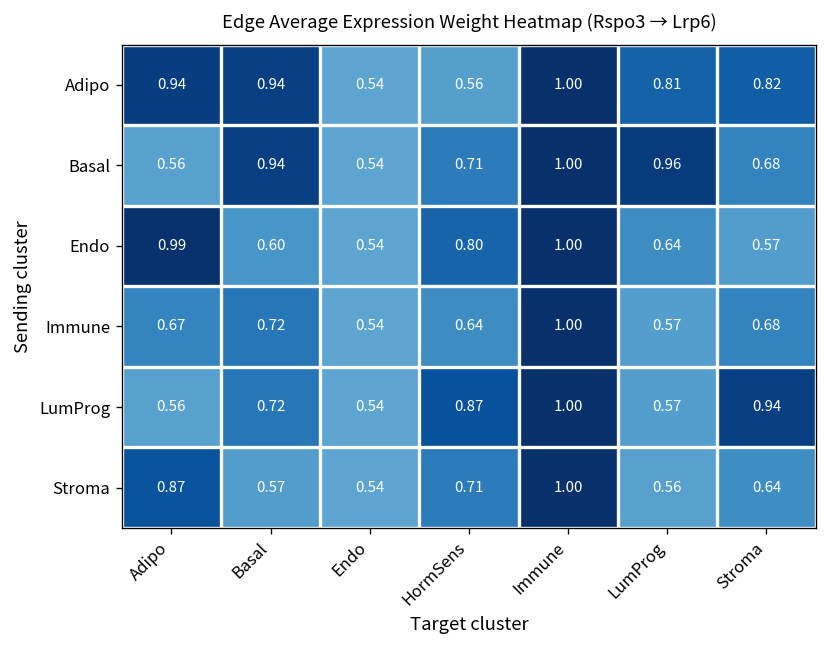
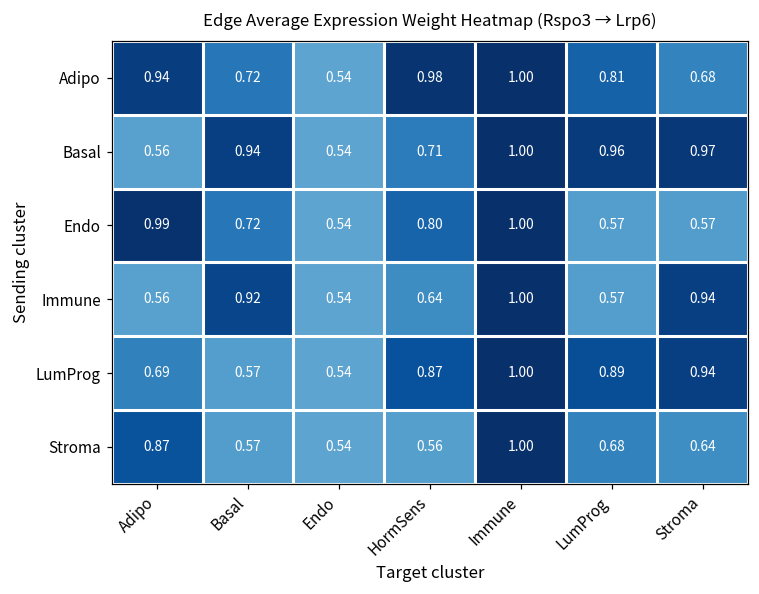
  {
    "Adipo": {
      "Adipo": 0.94,
-     "Basal": 0.94,
+     "Basal": 0.72,
      "Endo": 0.54,
-     "HormSens": 0.56,
+     "HormSens": 0.98,
      "Immune": 1.00,
      "LumProg": 0.81,
-     "Stroma": 0.82
+     "Stroma": 0.68
    },
    "Basal": {
      "Adipo": 0.56,
      "Basal": 0.94,
      "Endo": 0.54,
      "HormSens": 0.71,
      "Immune": 1.00,
      "LumProg": 0.96,
-     "Stroma": 0.68
+     "Stroma": 0.97
    },
    "Endo": {
      "Adipo": 0.99,
-     "Basal": 0.60,
+     "Basal": 0.72,
      "Endo": 0.54,
      "HormSens": 0.80,
      "Immune": 1.00,
-     "LumProg": 0.64,
+     "LumProg": 0.57,
      "Stroma": 0.57
    },
    "Immune": {
-     "Adipo": 0.67,
-     "Basal": 0.72,
+     "Adipo": 0.56,
+     "Basal": 0.92,
      "Endo": 0.54,
      "HormSens": 0.64,
      "Immune": 1.00,
      "LumProg": 0.57,
-     "Stroma": 0.68
+     "Stroma": 0.94
    },
    "LumProg": {
-     "Adipo": 0.56,
-     "Basal": 0.72,
+     "Adipo": 0.69,
+     "Basal": 0.57,
      "Endo": 0.54,
      "HormSens": 0.87,
      "Immune": 1.00,
-     "LumProg": 0.57,
+     "LumProg": 0.89,
      "Stroma": 0.94
    },
    "Stroma": {
      "Adipo": 0.87,
      "Basal": 0.57,
      "Endo": 0.54,
-     "HormSens": 0.71,
+     "HormSens": 0.56,
      "Immune": 1.00,
-     "LumProg": 0.56,
+     "LumProg": 0.68,
      "Stroma": 0.64
    }
  }
